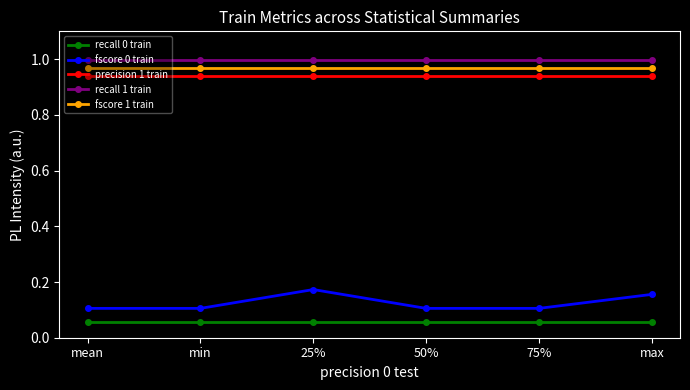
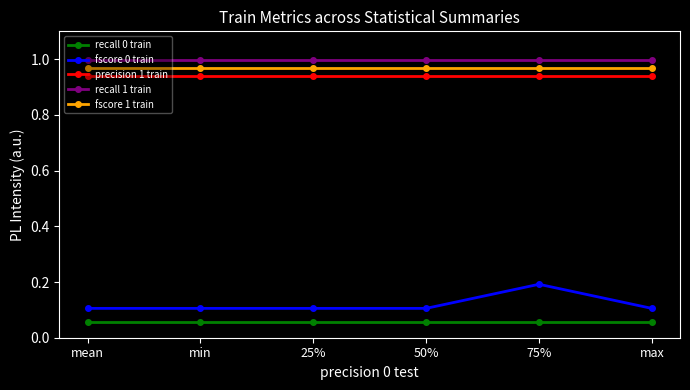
  {
    "recall 0 train": {
      "mean": 0.06,
      "min": 0.06,
      "25%": 0.06,
      "50%": 0.06,
      "75%": 0.06,
      "max": 0.06
    },
    "fscore 0 train": {
      "mean": 0.11,
      "min": 0.11,
-     "25%": 0.17,
+     "25%": 0.11,
      "50%": 0.11,
-     "75%": 0.11,
-     "max": 0.16
+     "75%": 0.19,
+     "max": 0.11
    },
    "precision 1 train": {
      "min": 0.94,
      "25%": 0.94,
      "50%": 0.94,
      "75%": 0.94,
      "max": 0.94
    },
    "recall 1 train": {
      "min": 1.00,
      "25%": 1.00,
      "50%": 1.00,
      "75%": 1.00,
      "max": 1.00
    },
    "fscore 1 train": {
      "min": 0.97,
      "25%": 0.97,
      "50%": 0.97,
      "75%": 0.97,
      "max": 0.97
    }
  }
